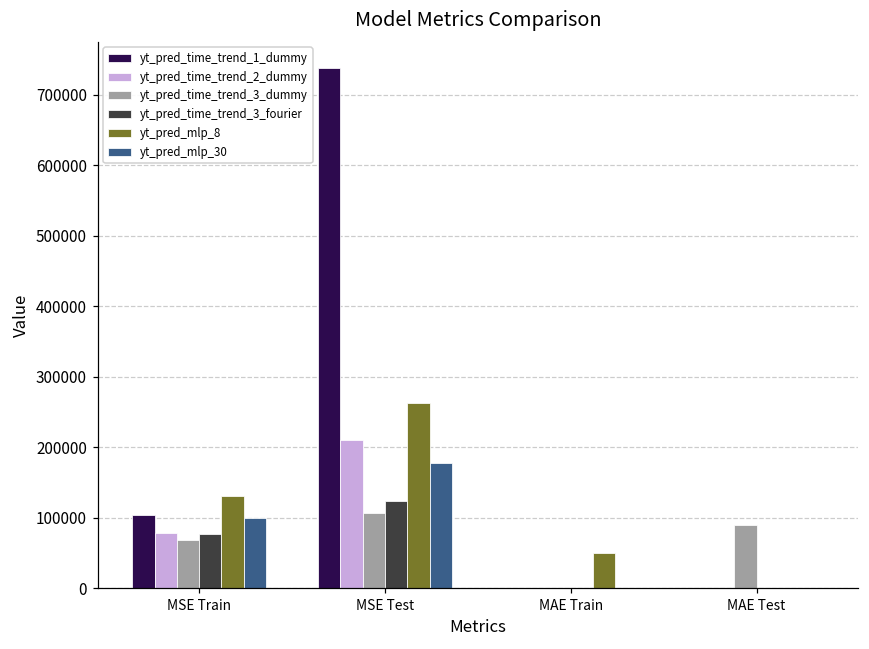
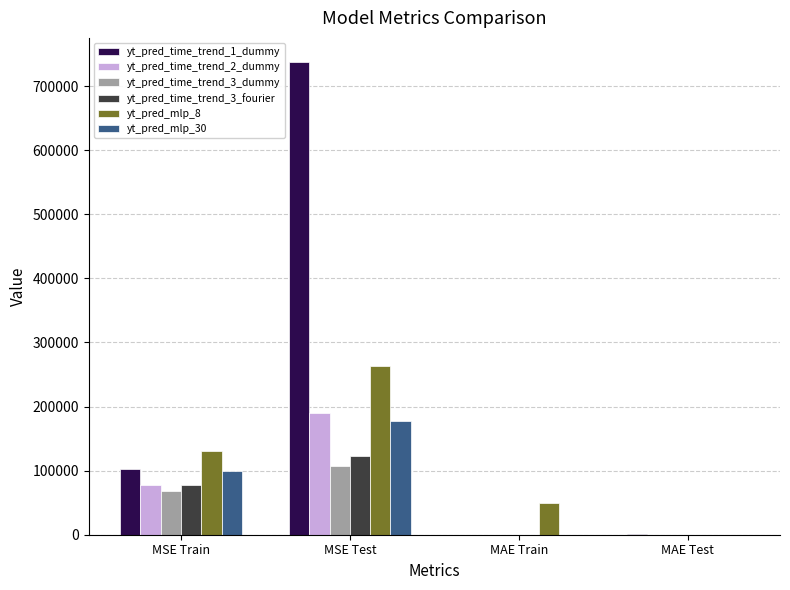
  {
    "yt_pred_time_trend_2_dummy": {
      "MSE Train": 80000,
-     "MSE Test": 210000
+     "MSE Test": 190000
    },
    "yt_pred_time_trend_3_dummy": {
      "MSE Train": 70000,
      "MSE Test": 110000,
-     "MAE Test": 90000
+     "MAE Test": 0
    },
    "yt_pred_mlp_8": {
      "MSE Train": 130000,
      "MSE Test": 260000,
      "MAE Train": 50000
    },
    "yt_pred_mlp_30": {
      "MSE Train": 100000,
      "MSE Test": 180000
    }
  }
